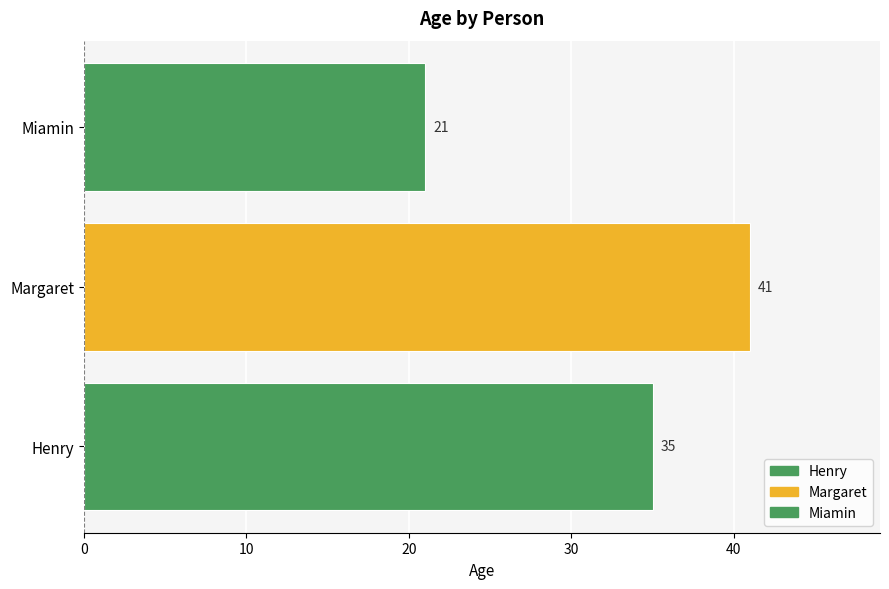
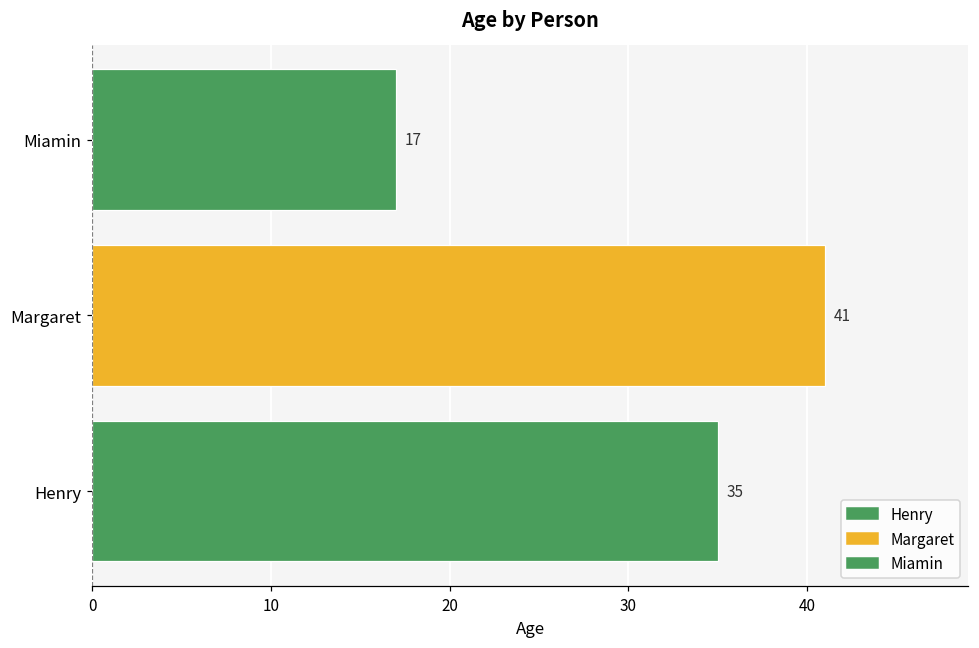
  {
-   "Miamin": 21,
+   "Miamin": 17,
    "Margaret": 41,
    "Henry": 35
  }
